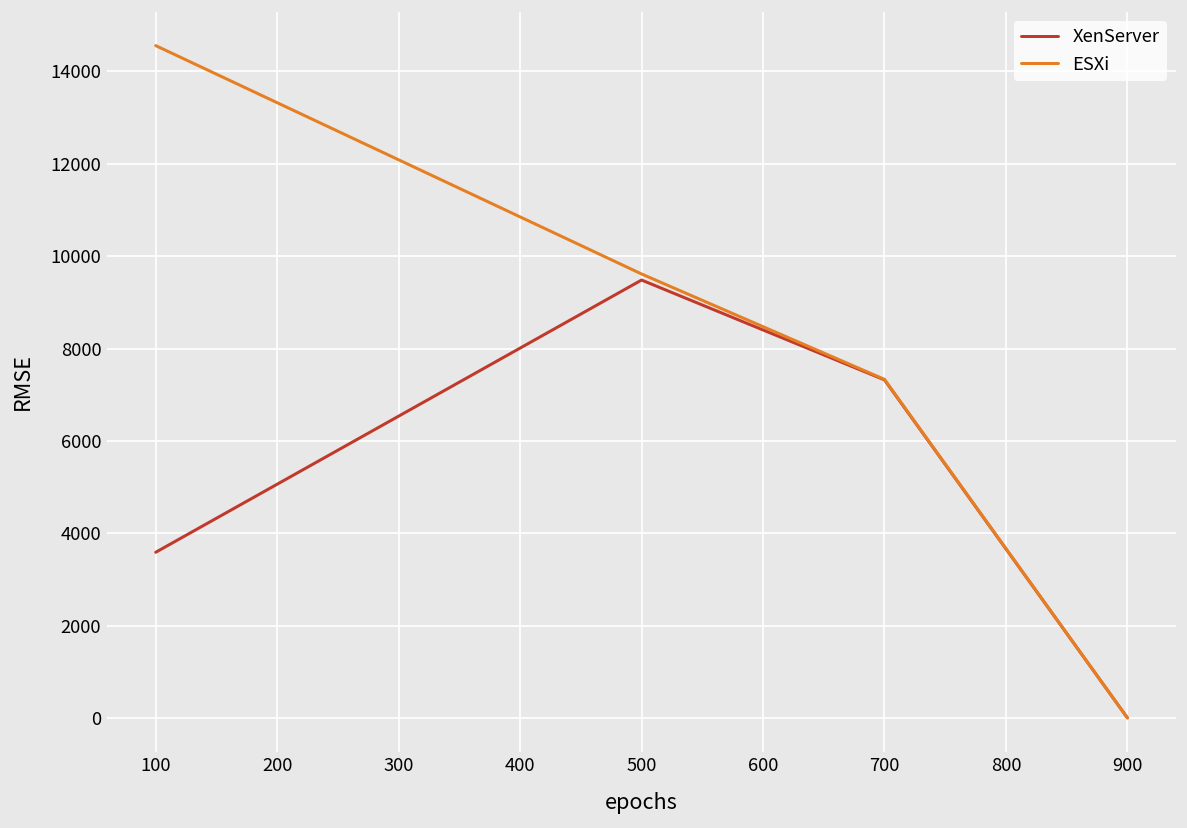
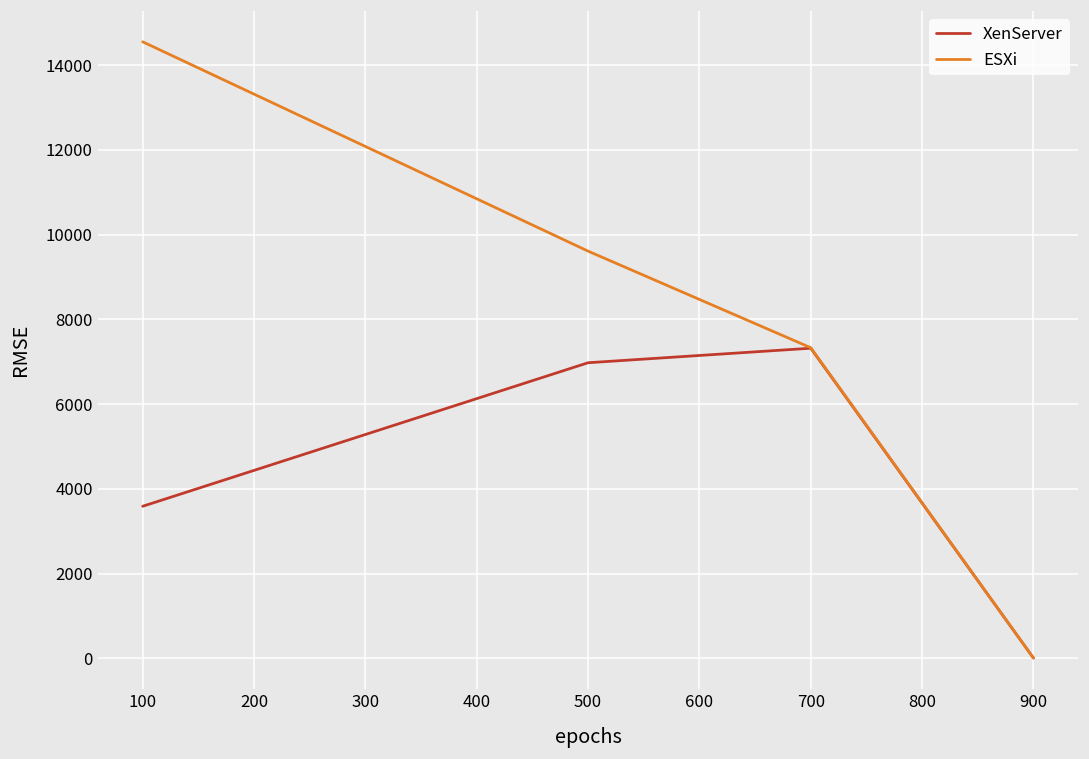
  {
    "XenServer": {
      "100": 3600,
-     "500": 9500
+     "500": 7000
    },
    "ESXi": {
      "100": 14600,
      "500": 9600
    }
  }
